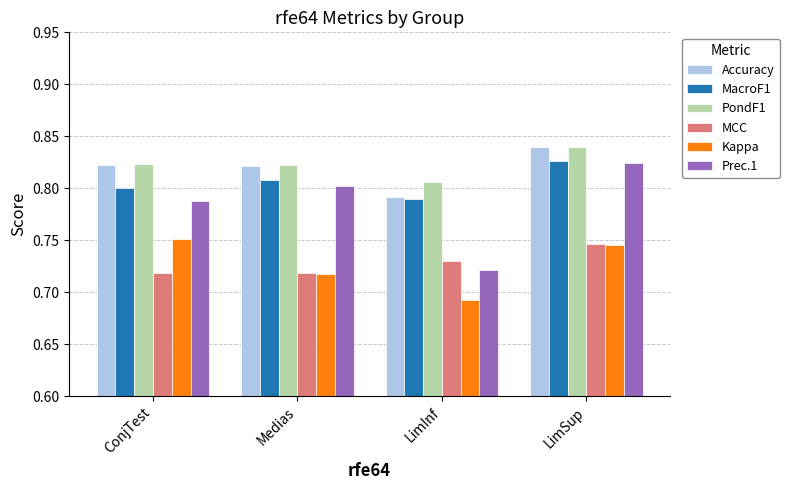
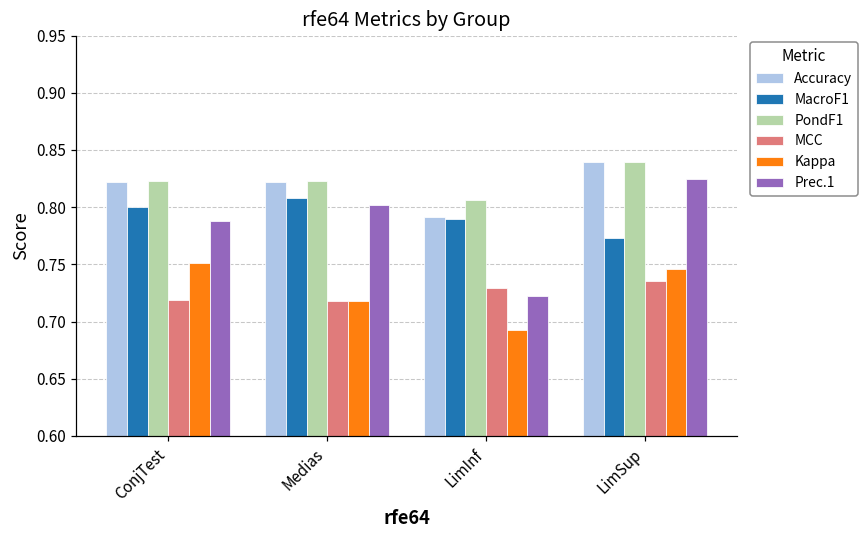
  {
    "Accuracy": {
      "ConjTest": 0.822,
      "Medias": 0.822,
      "LimInf": 0.791,
      "LimSup": 0.839
    },
    "MacroF1": {
      "ConjTest": 0.800,
      "Medias": 0.808,
      "LimInf": 0.790,
-     "LimSup": 0.826
+     "LimSup": 0.773
    },
    "PondF1": {
      "ConjTest": 0.823,
      "Medias": 0.823,
      "LimInf": 0.806,
      "LimSup": 0.840
    },
    "MCC": {
      "ConjTest": 0.719,
      "Medias": 0.718,
      "LimInf": 0.730,
-     "LimSup": 0.746
+     "LimSup": 0.736
    },
    "Kappa": {
      "ConjTest": 0.751,
      "Medias": 0.718,
      "LimInf": 0.693,
      "LimSup": 0.746
    },
    "Prec.1": {
      "ConjTest": 0.788,
      "Medias": 0.802,
      "LimInf": 0.722,
      "LimSup": 0.824
    }
  }
